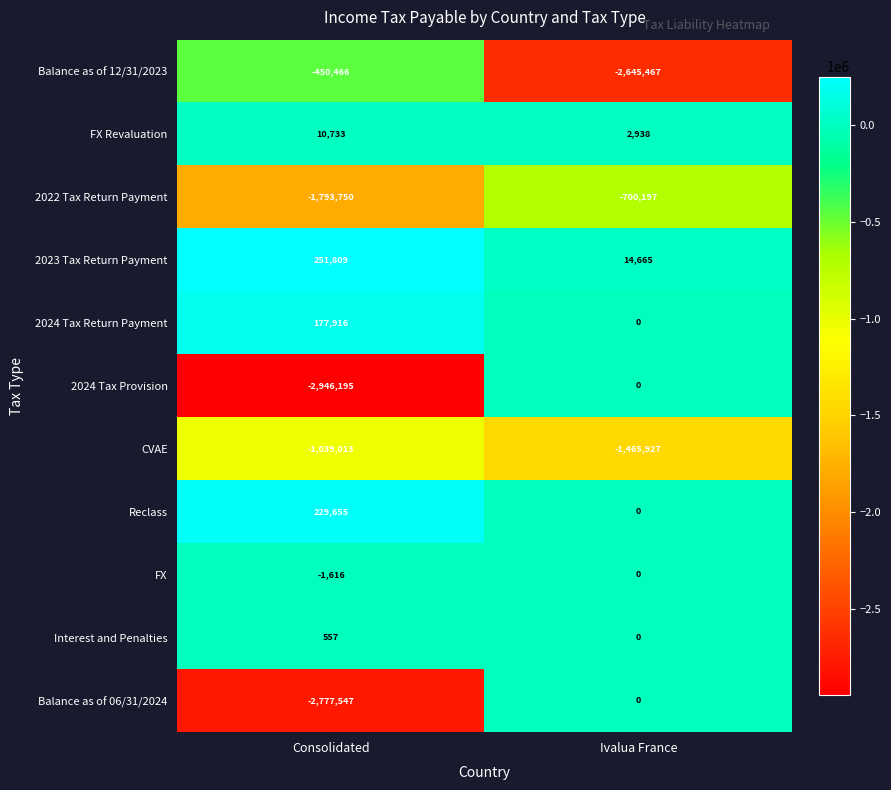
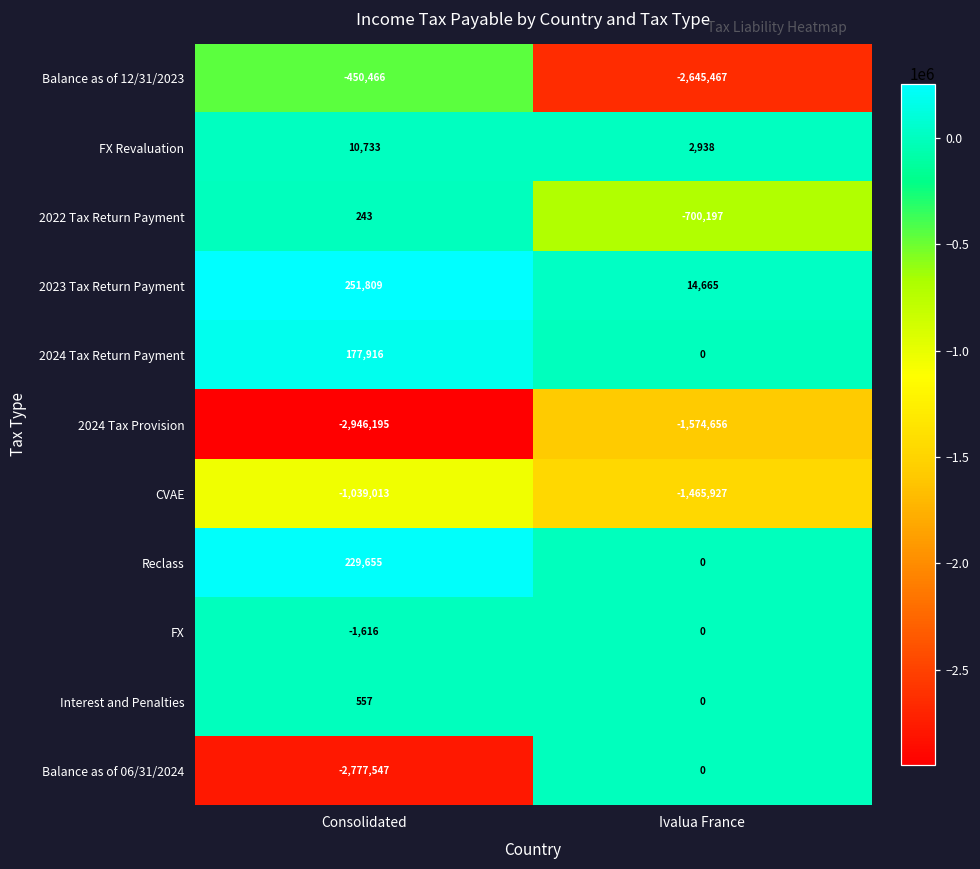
  {
    "Balance as of 12/31/2023": {
      "Consolidated": "-450,466",
      "Ivalua France": "-2,645,467"
    },
    "FX Revaluation": {
      "Consolidated": "10,733",
      "Ivalua France": "2,938"
    },
    "2022 Tax Return Payment": {
-     "Consolidated": "-1,793,750",
+     "Consolidated": "243",
      "Ivalua France": "-700,197"
    },
    "2023 Tax Return Payment": {
      "Consolidated": "251,809",
      "Ivalua France": "14,665"
    },
    "2024 Tax Return Payment": {
      "Consolidated": "177,916",
      "Ivalua France": "0"
    },
    "2024 Tax Provision": {
      "Consolidated": "-2,946,195",
-     "Ivalua France": "0"
+     "Ivalua France": "-1,574,656"
    },
    "CVAE": {
      "Consolidated": "-1,039,013",
      "Ivalua France": "-1,465,927"
    },
    "Reclass": {
      "Consolidated": "229,655",
      "Ivalua France": "0"
    },
    "FX": {
      "Consolidated": "-1,616",
      "Ivalua France": "0"
    },
    "Interest and Penalties": {
      "Consolidated": "557",
      "Ivalua France": "0"
    },
    "Balance as of 06/31/2024": {
      "Consolidated": "-2,777,547",
      "Ivalua France": "0"
    }
  }
